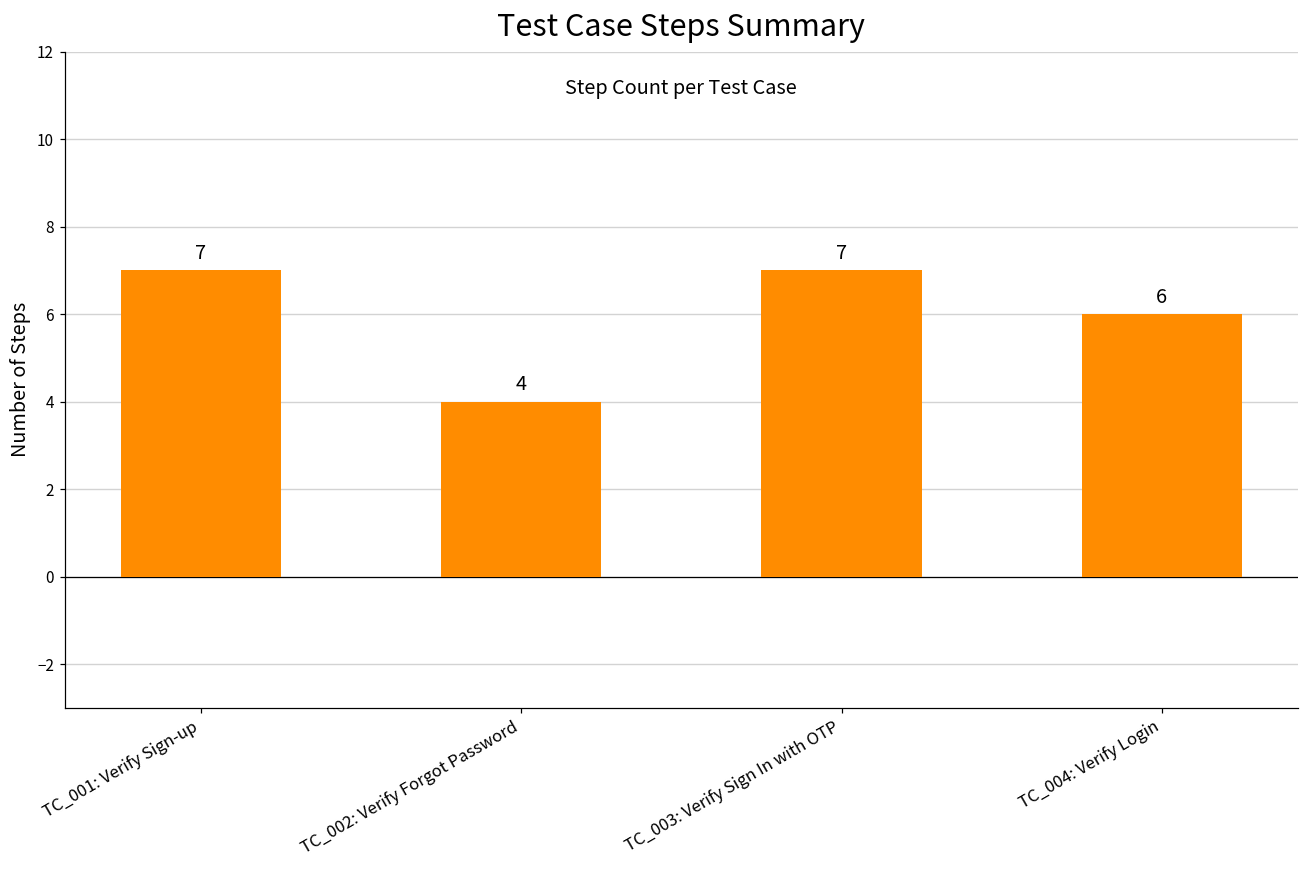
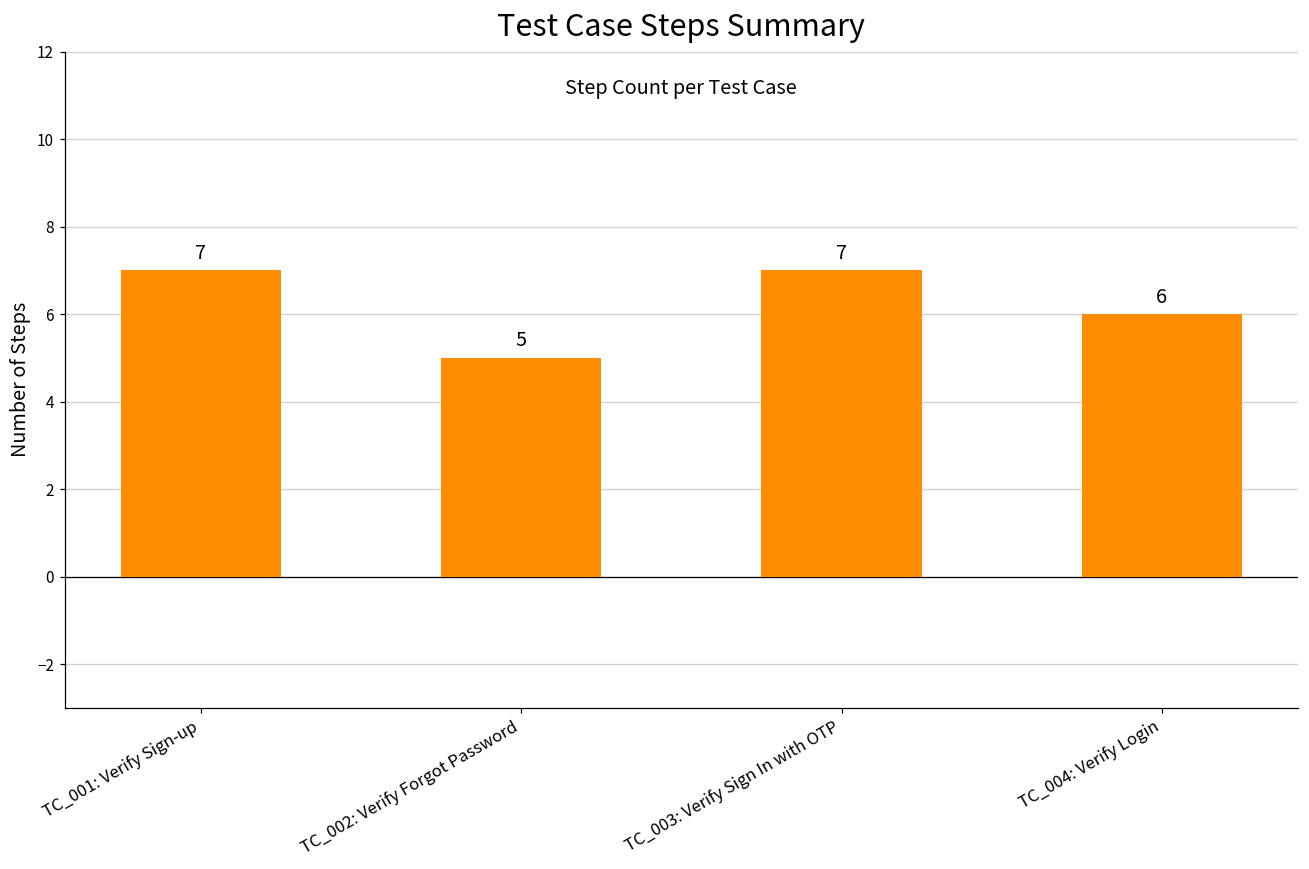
  {
    "TC_001: Verify Sign-up": 7,
-   "TC_002: Verify Forgot Password": 4,
+   "TC_002: Verify Forgot Password": 5,
    "TC_003: Verify Sign In with OTP": 7,
    "TC_004: Verify Login": 6
  }
